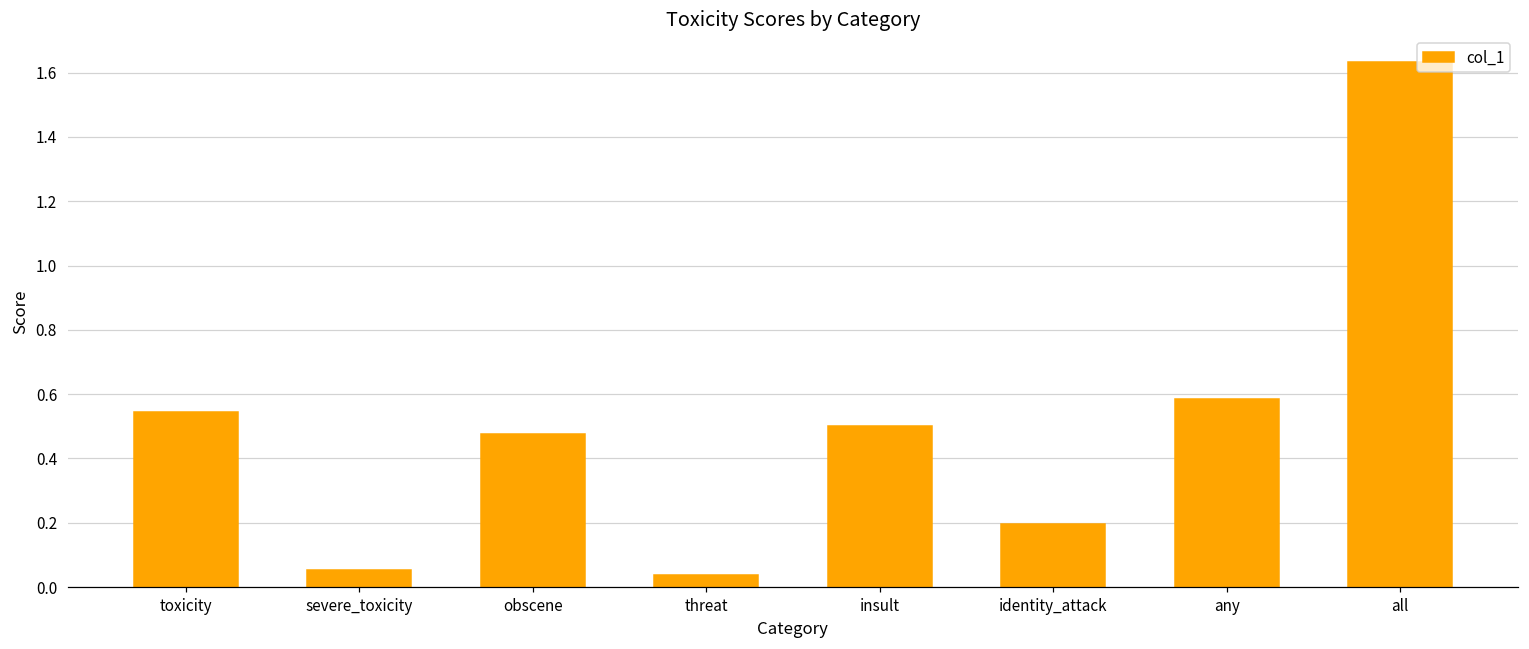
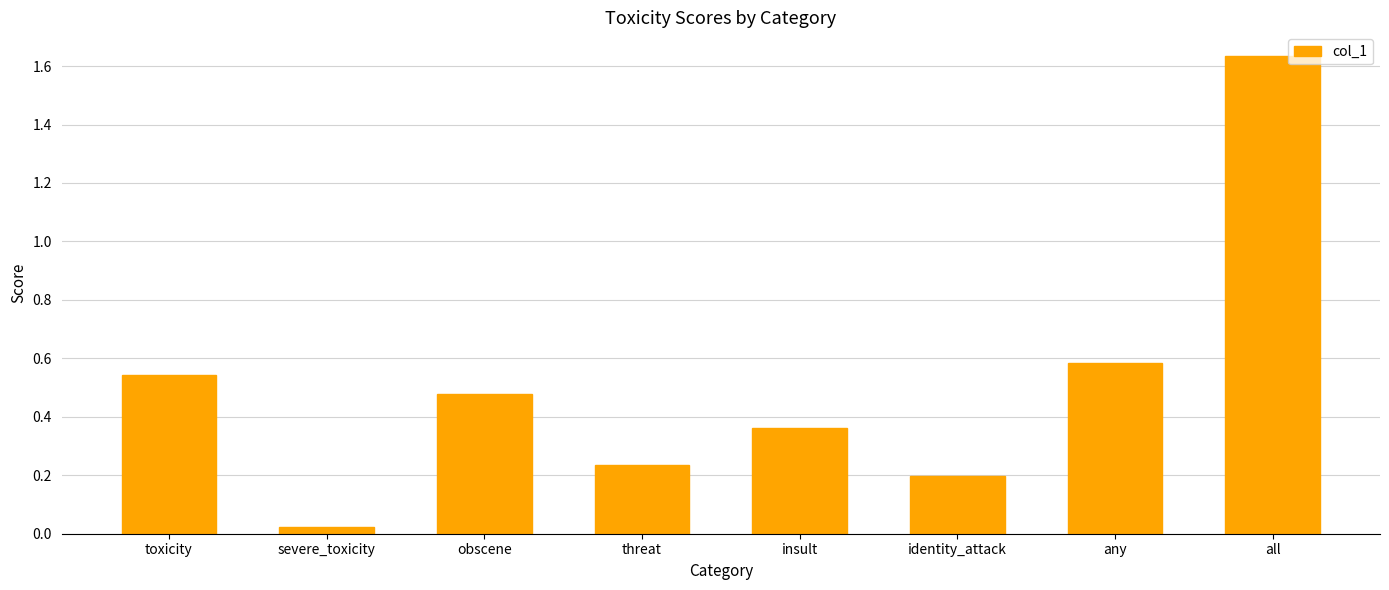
  {
    "toxicity": 0.54,
-   "severe_toxicity": 0.05,
+   "severe_toxicity": 0.02,
    "obscene": 0.48,
-   "threat": 0.04,
-   "insult": 0.50,
+   "threat": 0.23,
+   "insult": 0.36,
    "identity_attack": 0.20,
    "any": 0.58,
    "all": 1.63
  }
